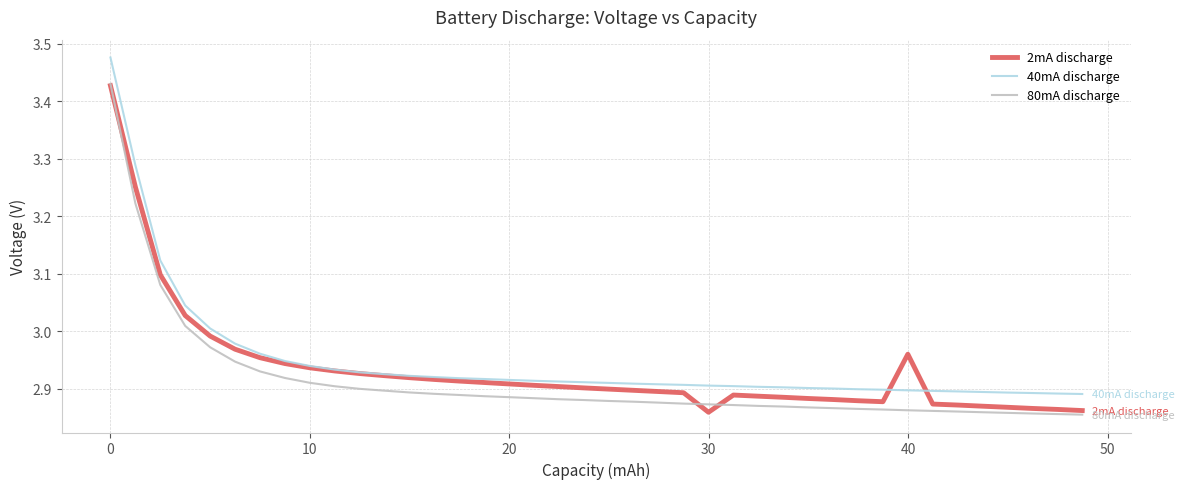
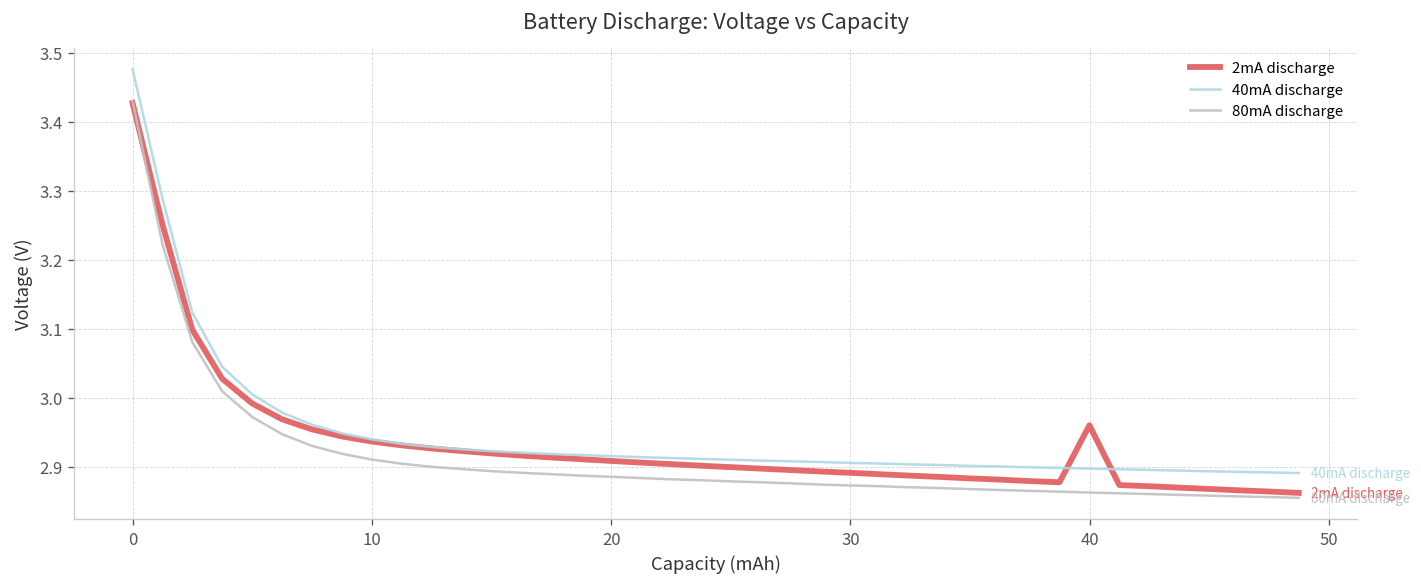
  {
    "2mA discharge": {
      "20": 2.91,
-     "30": 2.86,
+     "30": 2.89,
      "40": 2.96
    }
  }
